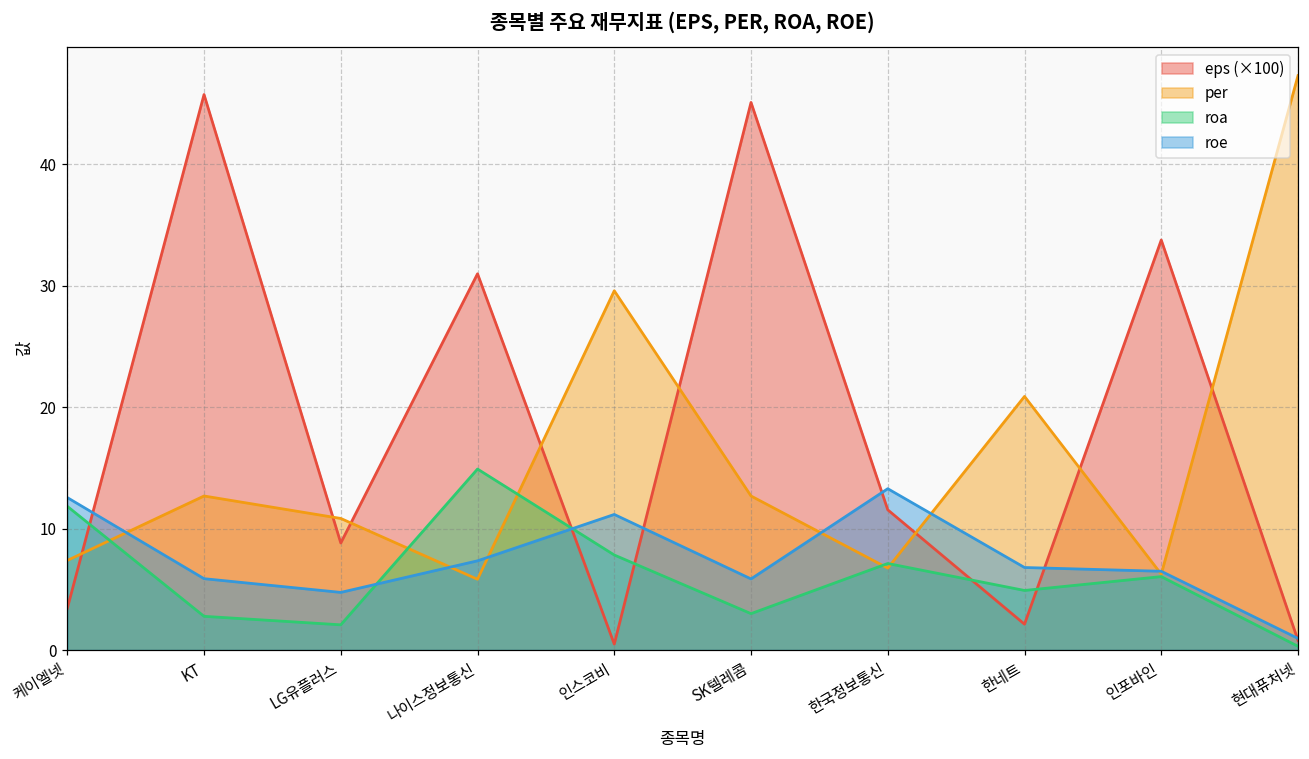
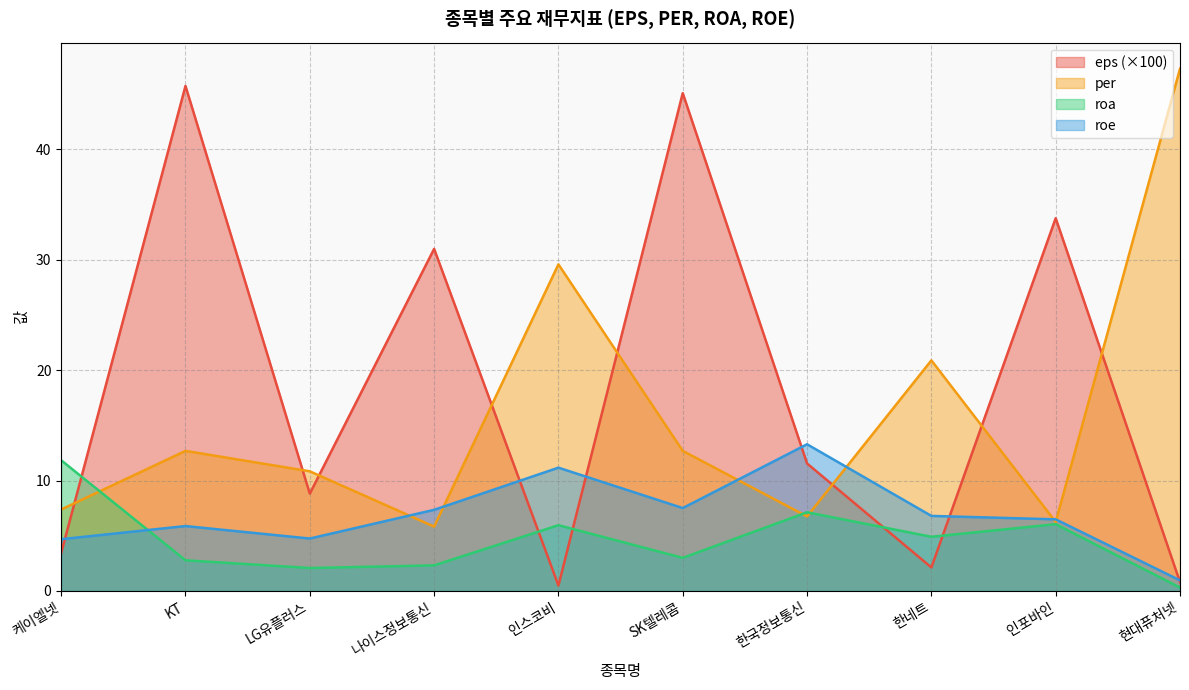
  {
    "eps (×100)": {
      "케이엘넷": 3.4,
      "KT": 45.8,
      "LG유플러스": 8.8,
      "나이스정보통신": 31.0,
      "인스코비": 0.5,
      "SK텔레콤": 45.1,
      "한국정보통신": 11.6,
      "한네트": 2.1,
      "인포바인": 33.8
    },
    "per": {
      "케이엘넷": 7.4,
      "KT": 12.7,
      "LG유플러스": 10.8,
      "나이스정보통신": 5.8,
      "인스코비": 29.6,
      "SK텔레콤": 12.7,
      "한국정보통신": 6.8,
      "한네트": 20.9,
      "현대퓨처넷": 47.3
    },
    "roa": {
      "케이엘넷": 11.8,
      "KT": 2.8,
      "LG유플러스": 2.1,
-     "나이스정보통신": 14.9,
-     "인스코비": 7.8,
+     "나이스정보통신": 2.3,
+     "인스코비": 6.0,
      "SK텔레콤": 3.0,
      "한국정보통신": 7.1,
      "한네트": 4.9,
      "현대퓨처넷": 0.3
    },
    "roe": {
-     "케이엘넷": 12.6,
+     "케이엘넷": 4.7,
      "KT": 5.9,
      "LG유플러스": 4.8,
      "나이스정보통신": 7.4,
      "인스코비": 11.2,
-     "SK텔레콤": 5.9,
+     "SK텔레콤": 7.5,
      "한국정보통신": 13.3,
      "한네트": 6.8,
      "인포바인": 6.5
    }
  }
